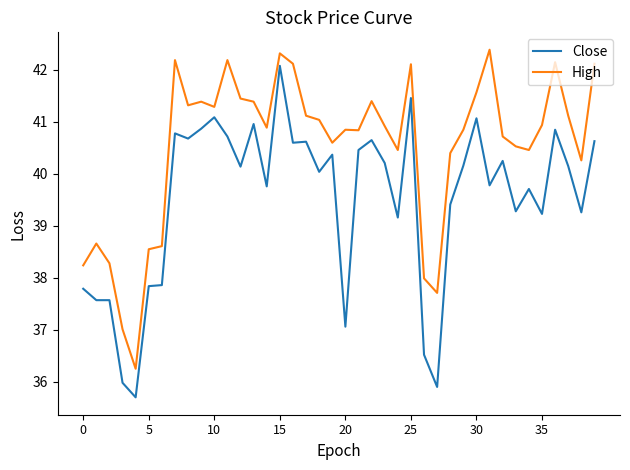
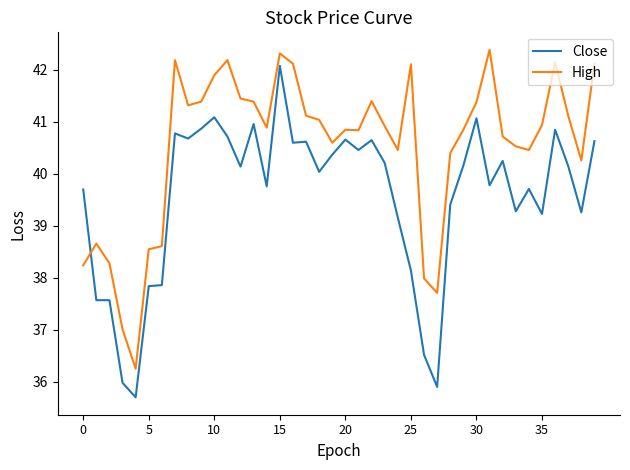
  {
    "Close": {
-     "0": 37.8,
+     "0": 39.7,
      "5": 37.8,
      "10": 41.1,
      "15": 42.1,
-     "20": 37.1,
-     "25": 41.5,
+     "20": 40.7,
+     "25": 38.1,
      "30": 41.1,
      "35": 39.2
    },
    "High": {
      "0": 38.2,
      "5": 38.6,
-     "10": 41.3,
+     "10": 41.9,
      "15": 42.3,
      "20": 40.9,
      "25": 42.1,
-     "30": 41.6,
+     "30": 41.4,
      "35": 40.9
    }
  }
